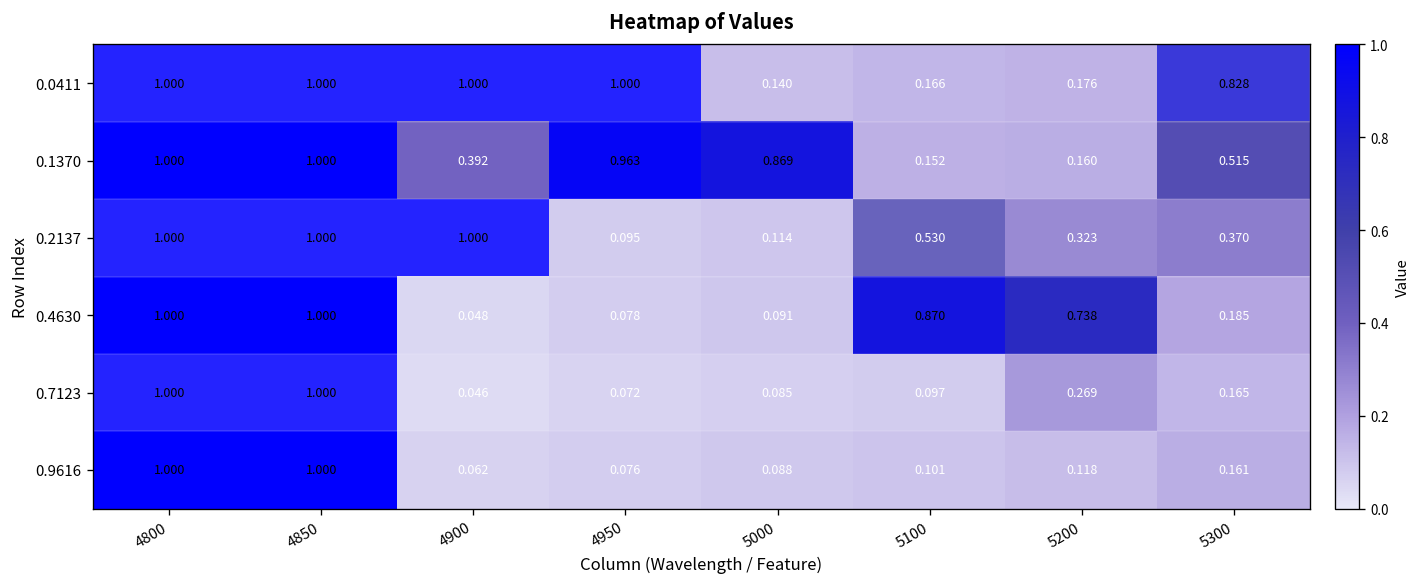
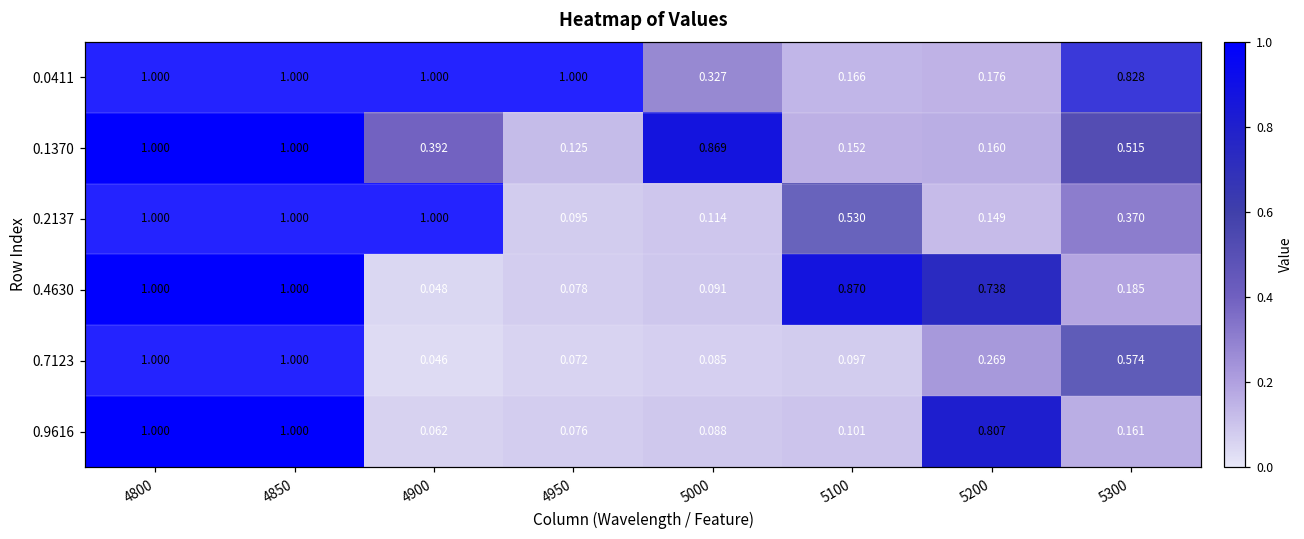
  {
    "0.0411": {
      "4800": 1.000,
      "4850": 1.000,
      "4900": 1.000,
      "4950": 1.000,
-     "5000": 0.140,
+     "5000": 0.327,
      "5100": 0.166,
      "5200": 0.176,
      "5300": 0.828
    },
    "0.1370": {
      "4800": 1.000,
      "4850": 1.000,
      "4900": 0.392,
-     "4950": 0.963,
+     "4950": 0.125,
      "5000": 0.869,
      "5100": 0.152,
      "5200": 0.160,
      "5300": 0.515
    },
    "0.2137": {
      "4800": 1.000,
      "4850": 1.000,
      "4900": 1.000,
      "4950": 0.095,
      "5000": 0.114,
      "5100": 0.530,
-     "5200": 0.323,
+     "5200": 0.149,
      "5300": 0.370
    },
    "0.4630": {
      "4800": 1.000,
      "4850": 1.000,
      "4950": 0.078,
      "5000": 0.091,
      "5100": 0.870,
      "5200": 0.738,
      "5300": 0.185
    },
    "0.7123": {
      "4800": 1.000,
      "4850": 1.000,
      "5000": 0.085,
      "5100": 0.097,
      "5200": 0.269,
-     "5300": 0.165
+     "5300": 0.574
    },
    "0.9616": {
      "4800": 1.000,
      "4850": 1.000,
      "4950": 0.076,
      "5000": 0.088,
      "5100": 0.101,
-     "5200": 0.118,
+     "5200": 0.807,
      "5300": 0.161
    }
  }
